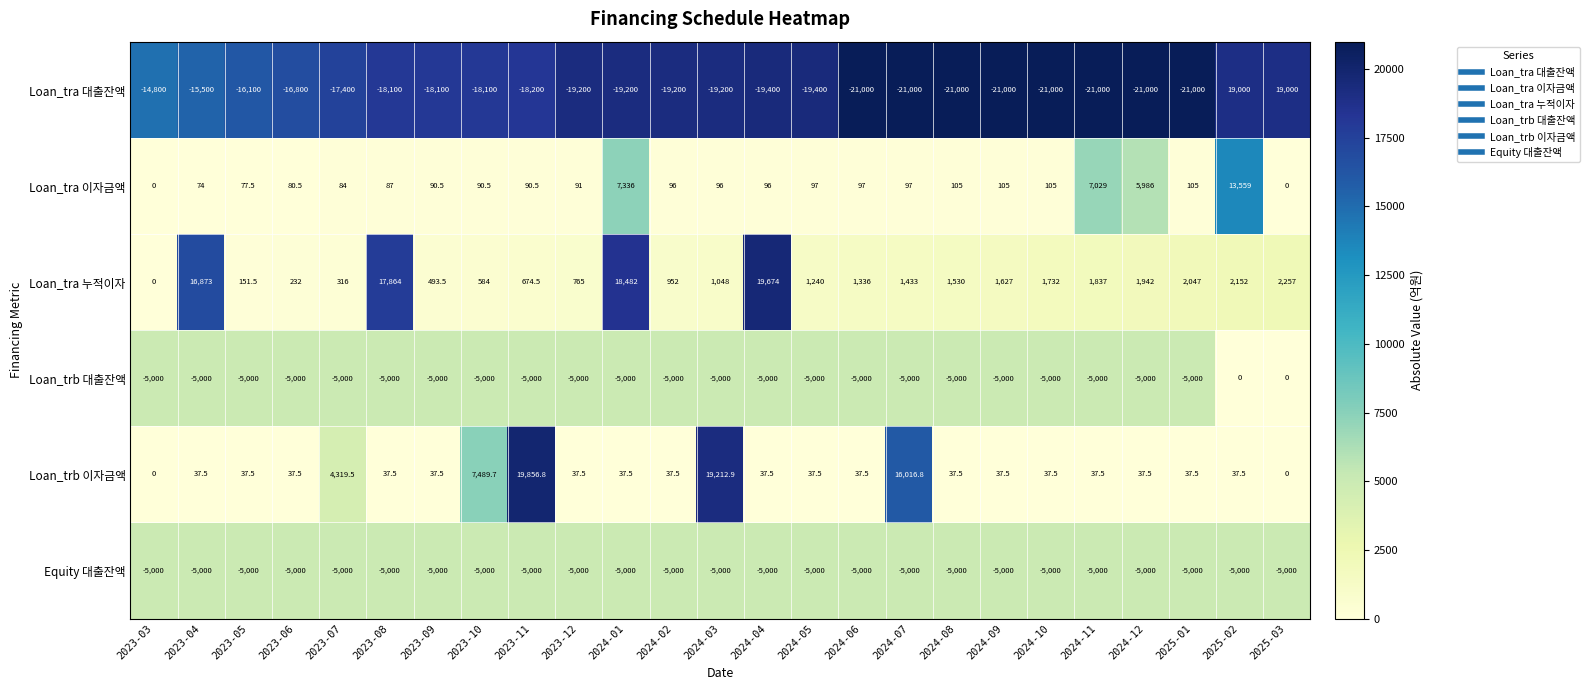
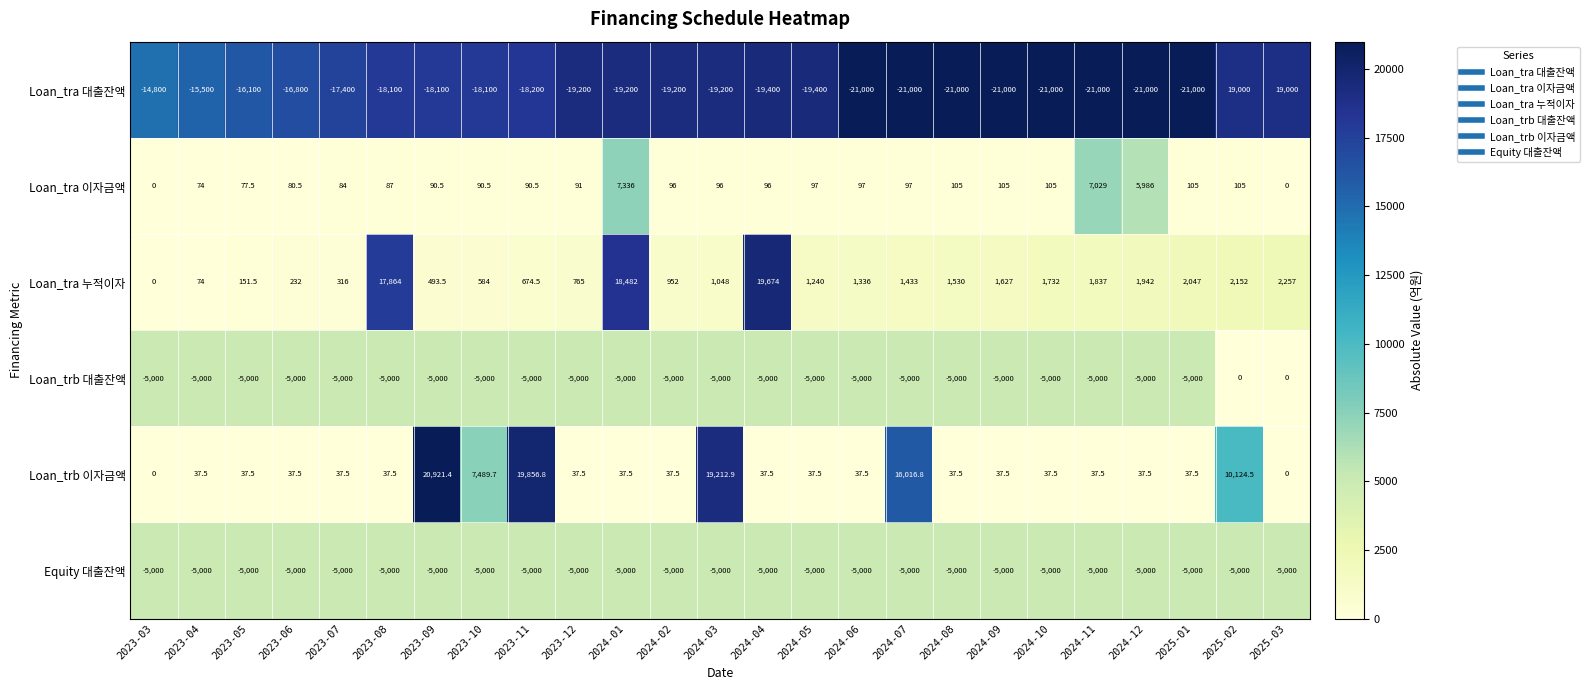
  {
    "Loan_tra 대출잔액": {
      "2023-03": "-14,800",
      "2023-04": "-15,500",
      "2023-05": "-16,100",
      "2023-06": "-16,800",
      "2023-07": "-17,400",
      "2023-08": "-18,100",
      "2023-09": "-18,100",
      "2023-10": "-18,100",
      "2023-11": "-18,200",
      "2023-12": "-19,200",
      "2024-01": "-19,200",
      "2024-02": "-19,200",
      "2024-03": "-19,200",
      "2024-04": "-19,400",
      "2024-05": "-19,400",
      "2024-06": "-21,000",
      "2024-07": "-21,000",
      "2024-08": "-21,000",
      "2024-09": "-21,000",
      "2024-10": "-21,000",
      "2024-11": "-21,000",
      "2024-12": "-21,000",
      "2025-01": "-21,000",
      "2025-02": "19,000",
      "2025-03": "19,000"
    },
    "Loan_tra 이자금액": {
      "2023-03": "0",
      "2023-04": "74",
      "2023-05": "77.5",
      "2023-06": "80.5",
      "2023-07": "84",
      "2023-08": "87",
      "2023-09": "90.5",
      "2023-10": "90.5",
      "2023-11": "90.5",
      "2023-12": "91",
      "2024-01": "7,336",
      "2024-02": "96",
      "2024-03": "96",
      "2024-04": "96",
      "2024-05": "97",
      "2024-06": "97",
      "2024-07": "97",
      "2024-08": "105",
      "2024-09": "105",
      "2024-10": "105",
      "2024-11": "7,029",
      "2024-12": "5,986",
      "2025-01": "105",
-     "2025-02": "13,559",
+     "2025-02": "105",
      "2025-03": "0"
    },
    "Loan_tra 누적이자": {
      "2023-03": "0",
-     "2023-04": "16,873",
+     "2023-04": "74",
      "2023-05": "151.5",
      "2023-06": "232",
      "2023-07": "316",
      "2023-08": "17,864",
      "2023-09": "493.5",
      "2023-10": "584",
      "2023-11": "674.5",
      "2023-12": "765",
      "2024-01": "18,482",
      "2024-02": "952",
      "2024-03": "1,048",
      "2024-04": "19,674",
      "2024-05": "1,240",
      "2024-06": "1,336",
      "2024-07": "1,433",
      "2024-08": "1,530",
      "2024-09": "1,627",
      "2024-10": "1,732",
      "2024-11": "1,837",
      "2024-12": "1,942",
      "2025-01": "2,047",
      "2025-02": "2,152",
      "2025-03": "2,257"
    },
    "Loan_trb 대출잔액": {
      "2023-03": "-5,000",
      "2023-04": "-5,000",
      "2023-05": "-5,000",
      "2023-06": "-5,000",
      "2023-07": "-5,000",
      "2023-08": "-5,000",
      "2023-09": "-5,000",
      "2023-10": "-5,000",
      "2023-11": "-5,000",
      "2023-12": "-5,000",
      "2024-01": "-5,000",
      "2024-02": "-5,000",
      "2024-03": "-5,000",
      "2024-04": "-5,000",
      "2024-05": "-5,000",
      "2024-06": "-5,000",
      "2024-07": "-5,000",
      "2024-08": "-5,000",
      "2024-09": "-5,000",
      "2024-10": "-5,000",
      "2024-11": "-5,000",
      "2024-12": "-5,000",
      "2025-01": "-5,000",
      "2025-02": "0",
      "2025-03": "0"
    },
    "Loan_trb 이자금액": {
      "2023-03": "0",
      "2023-04": "37.5",
      "2023-05": "37.5",
      "2023-06": "37.5",
-     "2023-07": "4,319.5",
+     "2023-07": "37.5",
      "2023-08": "37.5",
-     "2023-09": "37.5",
+     "2023-09": "20,921.4",
      "2023-10": "7,489.7",
      "2023-11": "19,856.8",
      "2023-12": "37.5",
      "2024-01": "37.5",
      "2024-02": "37.5",
      "2024-03": "19,212.9",
      "2024-04": "37.5",
      "2024-05": "37.5",
      "2024-06": "37.5",
      "2024-07": "16,016.8",
      "2024-08": "37.5",
      "2024-09": "37.5",
      "2024-10": "37.5",
      "2024-11": "37.5",
      "2024-12": "37.5",
      "2025-01": "37.5",
-     "2025-02": "37.5",
+     "2025-02": "10,124.5",
      "2025-03": "0"
    },
    "Equity 대출잔액": {
      "2023-03": "-5,000",
      "2023-04": "-5,000",
      "2023-05": "-5,000",
      "2023-06": "-5,000",
      "2023-07": "-5,000",
      "2023-08": "-5,000",
      "2023-09": "-5,000",
      "2023-10": "-5,000",
      "2023-11": "-5,000",
      "2023-12": "-5,000",
      "2024-01": "-5,000",
      "2024-02": "-5,000",
      "2024-03": "-5,000",
      "2024-04": "-5,000",
      "2024-05": "-5,000",
      "2024-06": "-5,000",
      "2024-07": "-5,000",
      "2024-08": "-5,000",
      "2024-09": "-5,000",
      "2024-10": "-5,000",
      "2024-11": "-5,000",
      "2024-12": "-5,000",
      "2025-01": "-5,000",
      "2025-02": "-5,000",
      "2025-03": "-5,000"
    }
  }
